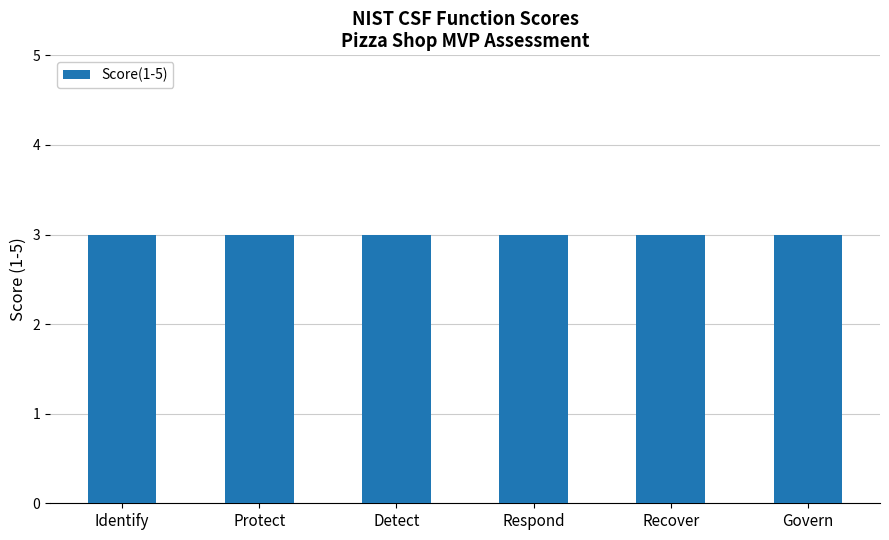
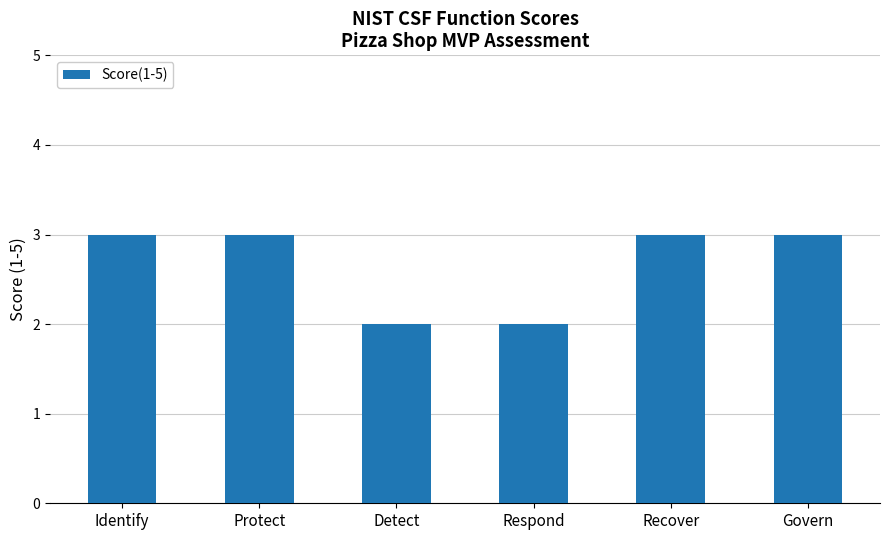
  {
    "Identify": 3,
    "Protect": 3,
-   "Detect": 3,
-   "Respond": 3,
+   "Detect": 2,
+   "Respond": 2,
    "Recover": 3,
    "Govern": 3
  }
